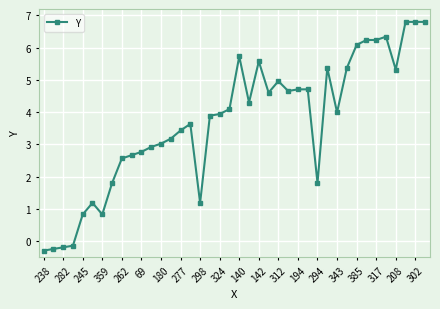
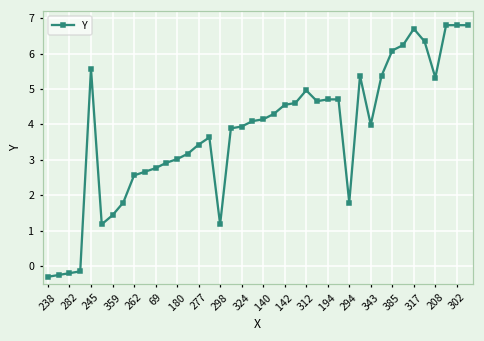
  {
    "238": -0.3,
    "282": -0.2,
-   "245": 0.8,
-   "359": 0.8,
+   "245": 5.6,
+   "359": 1.4,
    "262": 2.6,
    "69": 2.8,
    "180": 3.0,
    "277": 3.4,
    "298": 1.2,
    "324": 3.9,
-   "140": 5.7,
-   "142": 5.6,
+   "140": 4.1,
+   "142": 4.6,
    "312": 5.0,
    "194": 4.7,
    "294": 1.8,
    "343": 4.0,
    "385": 6.1,
-   "317": 6.2,
+   "317": 6.7,
    "208": 5.3,
    "302": 6.8
  }
